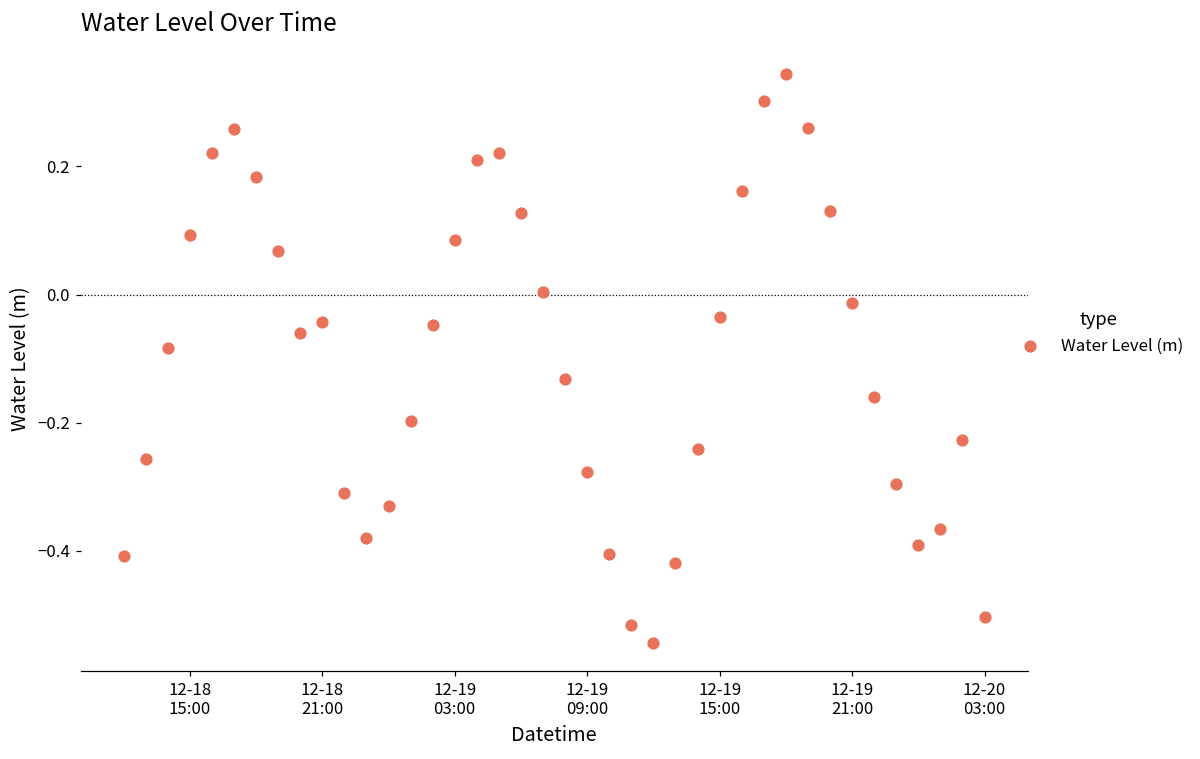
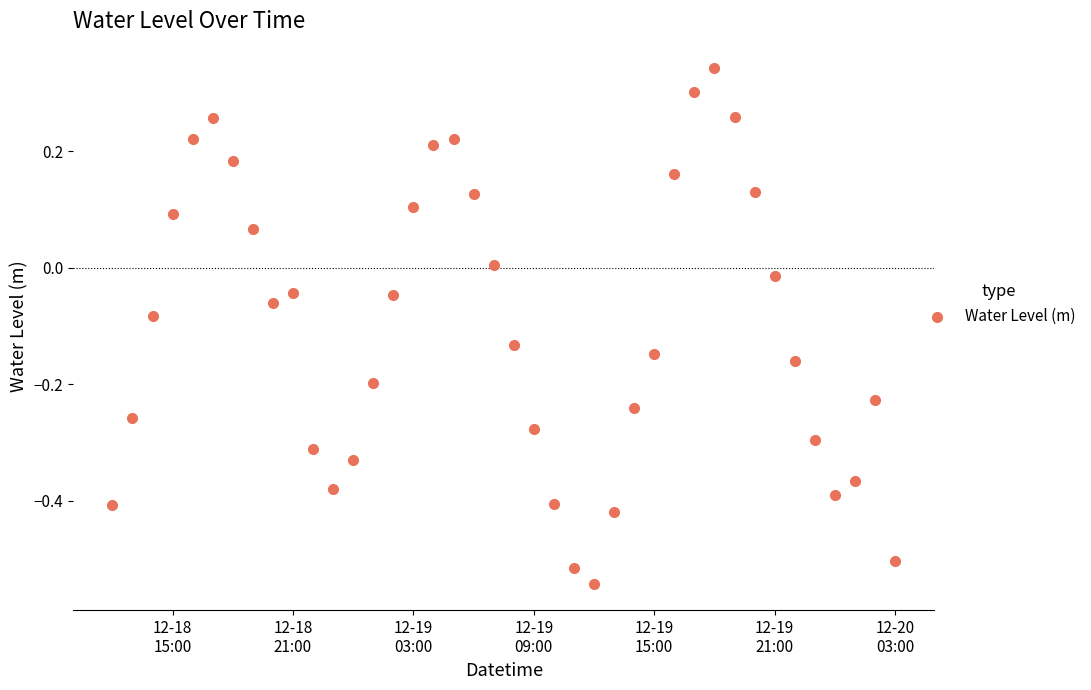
  {
-   "12-19 03:00": 0.08,
-   "12-19 15:00": -0.04
+   "12-19 03:00": 0.10,
+   "12-19 15:00": -0.15
  }
